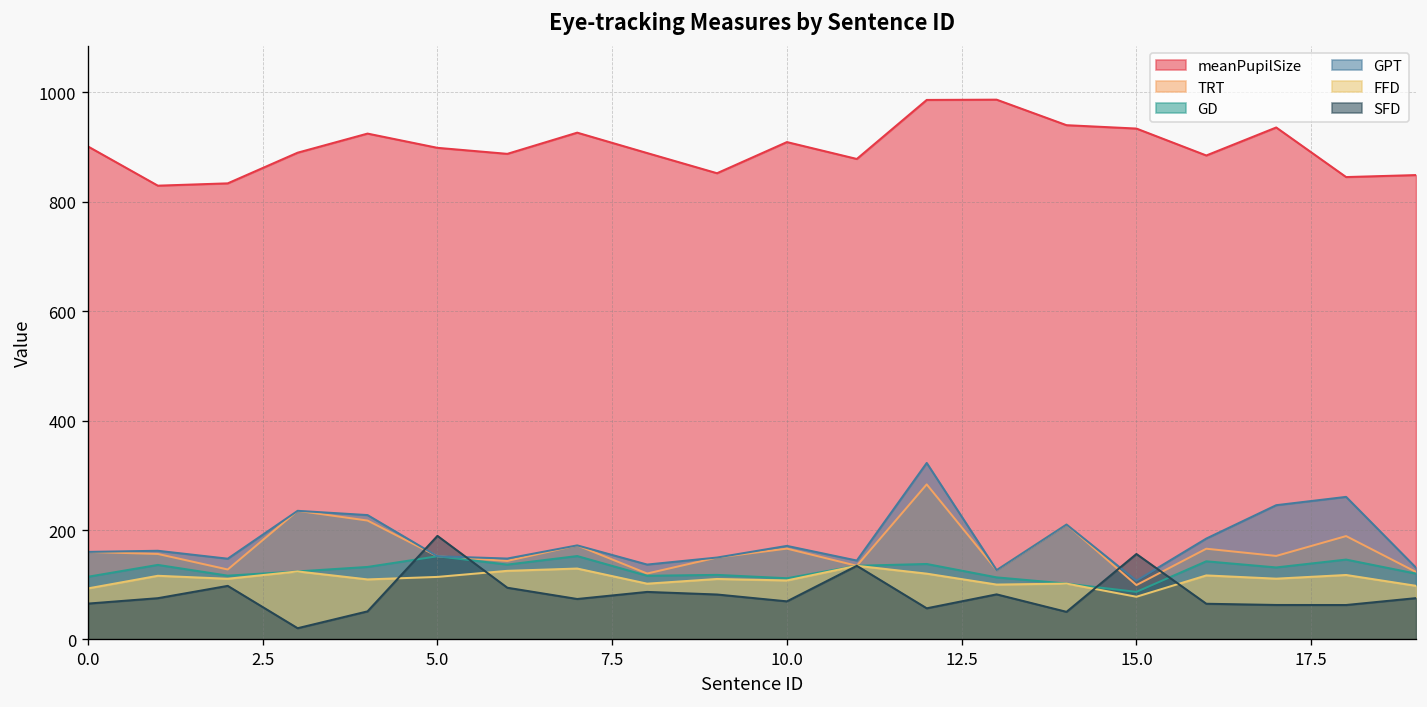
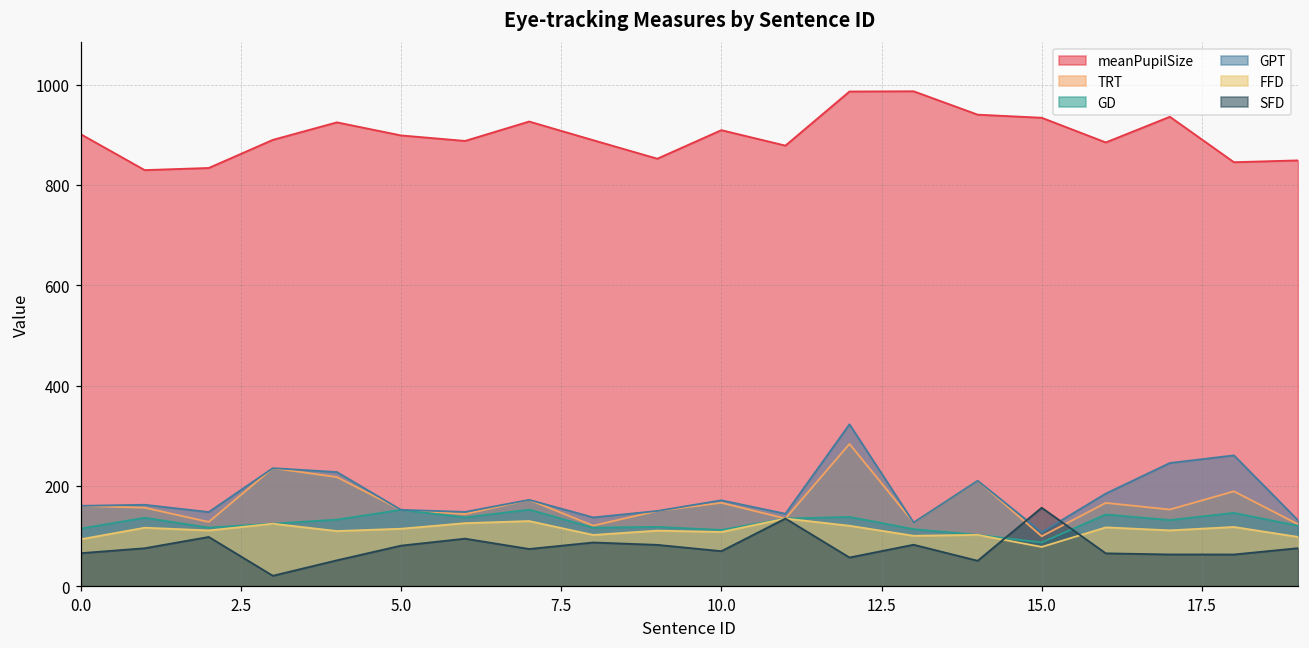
  {
    "meanPupilSize": {
      "0.0": 900,
      "5.0": 900,
      "10.0": 910,
      "15.0": 930
    },
    "SFD": {
      "0.0": 70,
-     "5.0": 190,
+     "5.0": 80,
      "10.0": 70,
      "15.0": 160
    }
  }
